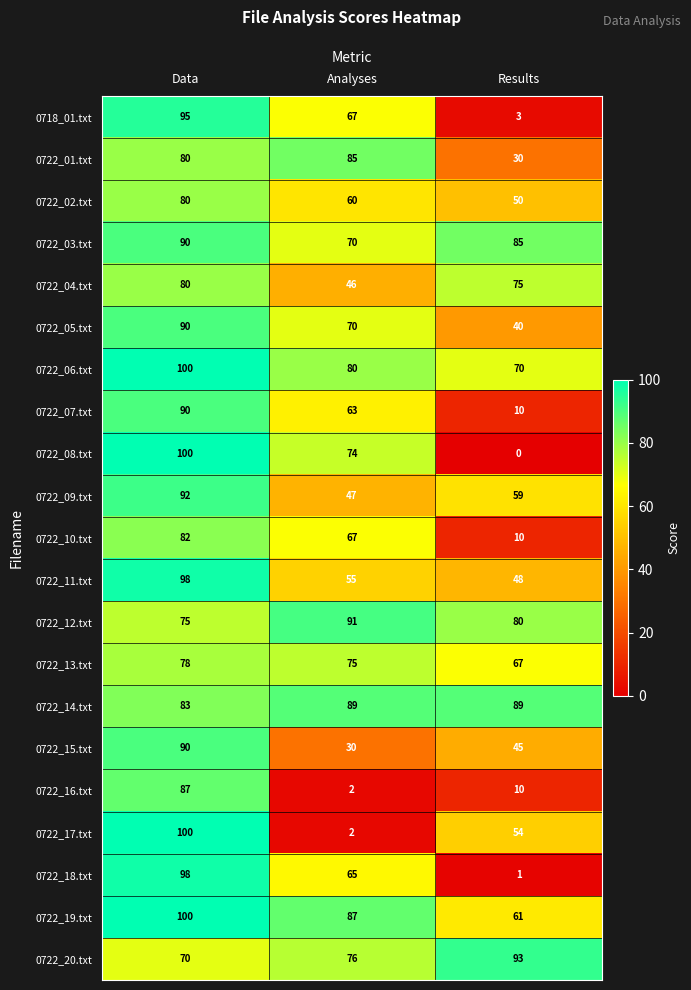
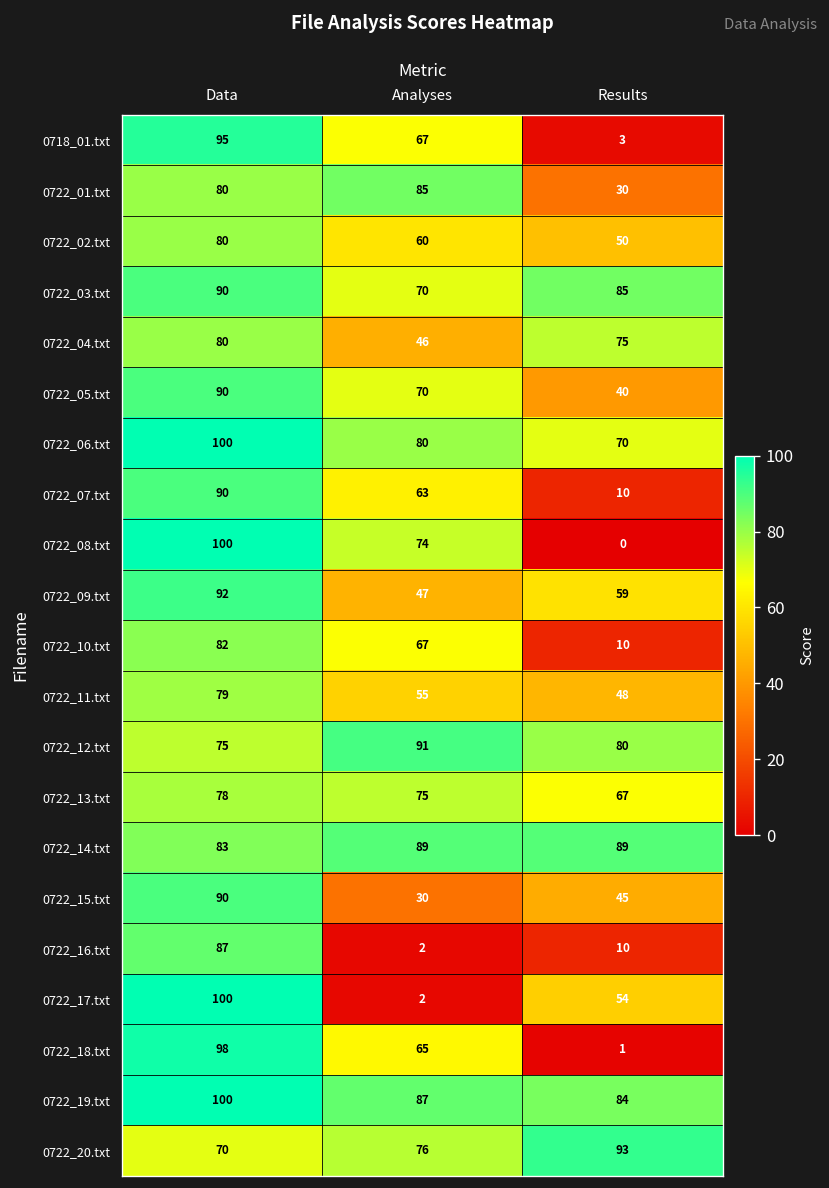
  {
    "0718_01.txt": {
      "Data": 95,
      "Analyses": 67,
      "Results": 3
    },
    "0722_01.txt": {
      "Data": 80,
      "Analyses": 85,
      "Results": 30
    },
    "0722_02.txt": {
      "Data": 80,
      "Analyses": 60,
      "Results": 50
    },
    "0722_03.txt": {
      "Data": 90,
      "Analyses": 70,
      "Results": 85
    },
    "0722_04.txt": {
      "Data": 80,
      "Analyses": 46,
      "Results": 75
    },
    "0722_05.txt": {
      "Data": 90,
      "Analyses": 70,
      "Results": 40
    },
    "0722_06.txt": {
      "Data": 100,
      "Analyses": 80,
      "Results": 70
    },
    "0722_07.txt": {
      "Data": 90,
      "Analyses": 63,
      "Results": 10
    },
    "0722_08.txt": {
      "Data": 100,
      "Analyses": 74,
      "Results": 0
    },
    "0722_09.txt": {
      "Data": 92,
      "Analyses": 47,
      "Results": 59
    },
    "0722_10.txt": {
      "Data": 82,
      "Analyses": 67,
      "Results": 10
    },
    "0722_11.txt": {
-     "Data": 98,
+     "Data": 79,
      "Analyses": 55,
      "Results": 48
    },
    "0722_12.txt": {
      "Data": 75,
      "Analyses": 91,
      "Results": 80
    },
    "0722_13.txt": {
      "Data": 78,
      "Analyses": 75,
      "Results": 67
    },
    "0722_14.txt": {
      "Data": 83,
      "Analyses": 89,
      "Results": 89
    },
    "0722_15.txt": {
      "Data": 90,
      "Analyses": 30,
      "Results": 45
    },
    "0722_16.txt": {
      "Data": 87,
      "Analyses": 2,
      "Results": 10
    },
    "0722_17.txt": {
      "Data": 100,
      "Analyses": 2,
      "Results": 54
    },
    "0722_18.txt": {
      "Data": 98,
      "Analyses": 65,
      "Results": 1
    },
    "0722_19.txt": {
      "Data": 100,
      "Analyses": 87,
-     "Results": 61
+     "Results": 84
    },
    "0722_20.txt": {
      "Data": 70,
      "Analyses": 76,
      "Results": 93
    }
  }
